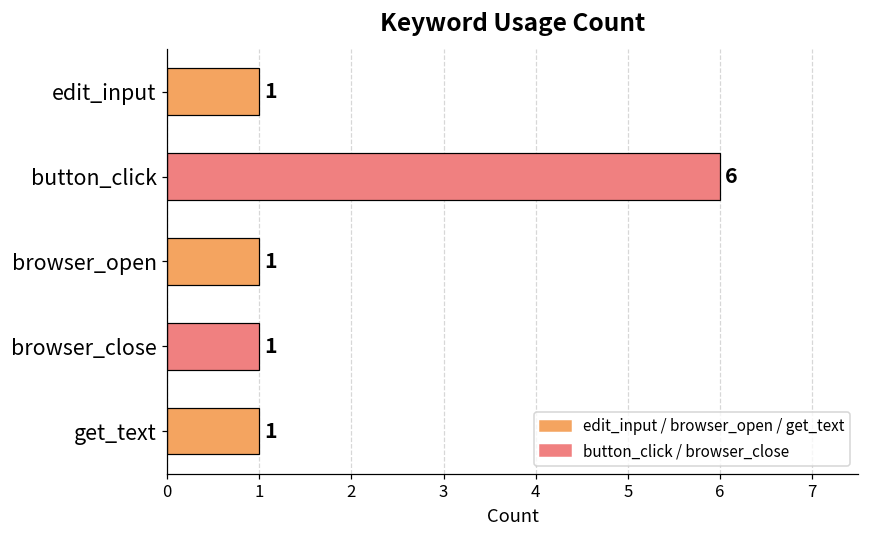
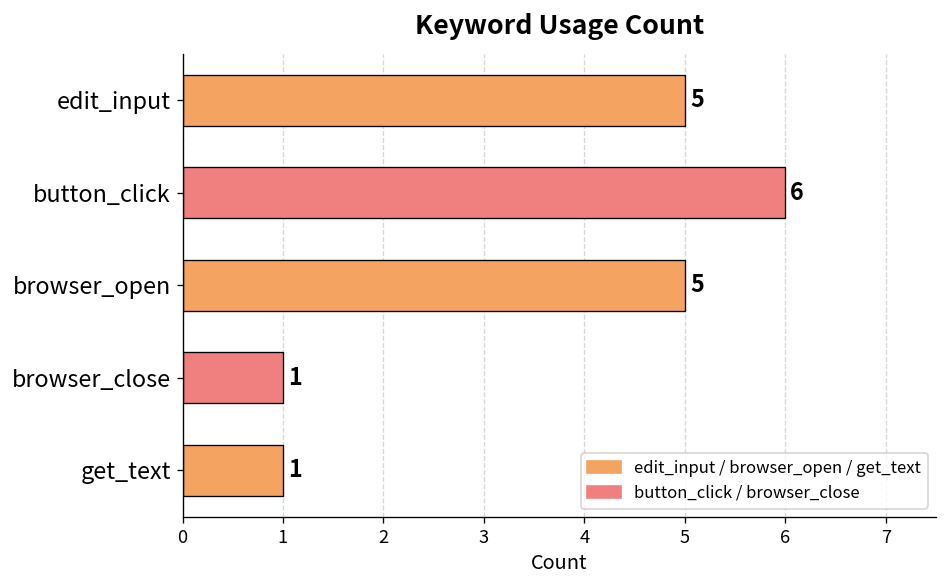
  {
-   "edit_input": 1,
+   "edit_input": 5,
    "button_click": 6,
-   "browser_open": 1,
+   "browser_open": 5,
    "browser_close": 1,
    "get_text": 1
  }
